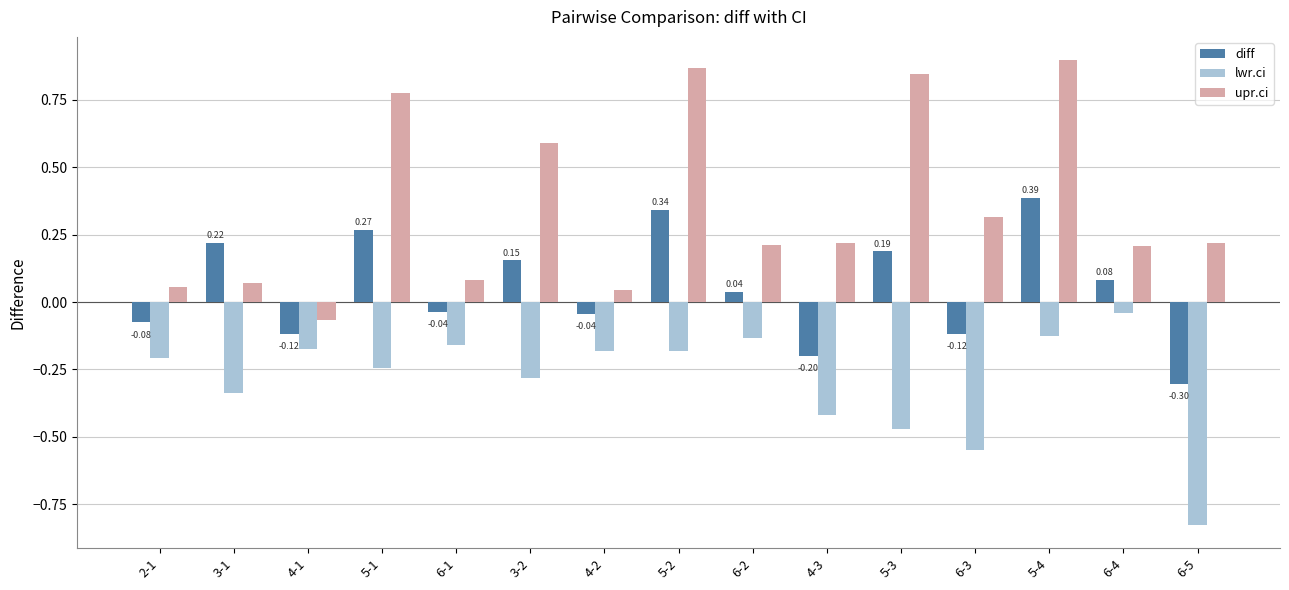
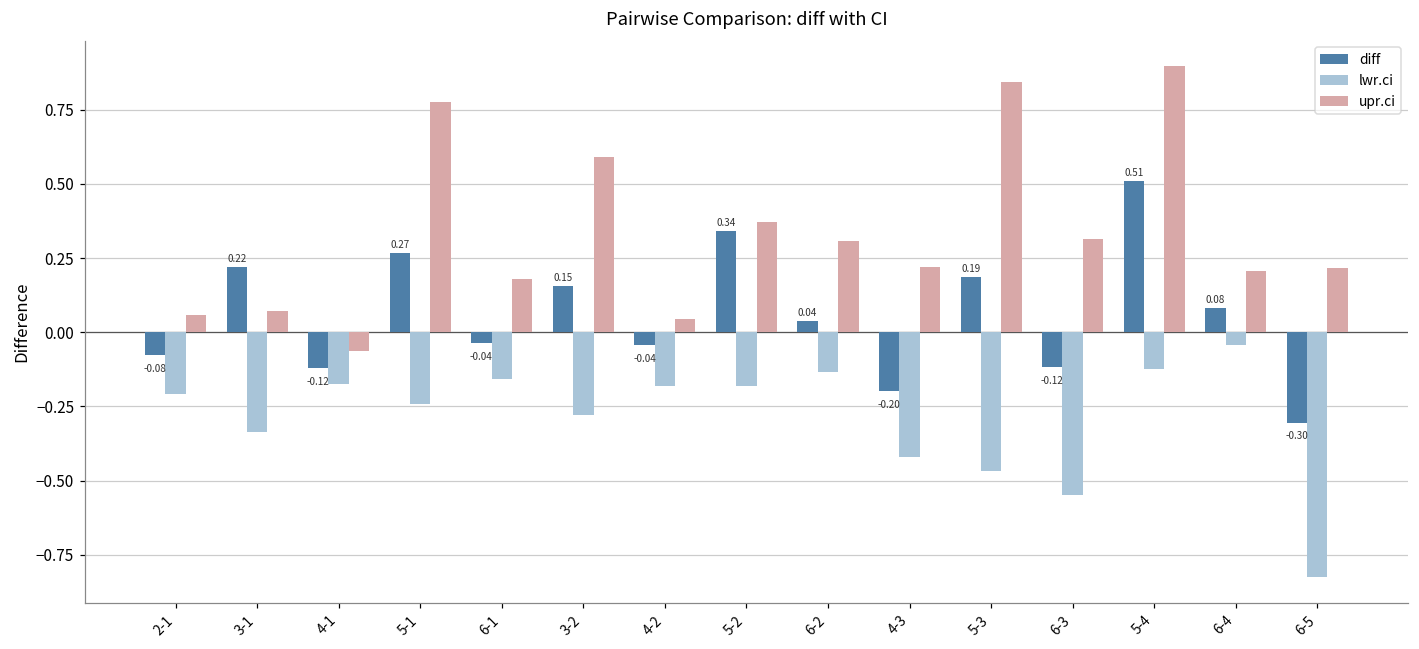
  {
    "diff": {
      "2-1": -0.08,
      "3-1": 0.22,
      "4-1": -0.12,
      "5-1": 0.27,
      "6-1": -0.04,
      "3-2": 0.15,
      "4-2": -0.04,
      "5-2": 0.34,
      "6-2": 0.04,
      "4-3": -0.20,
      "5-3": 0.19,
      "6-3": -0.12,
-     "5-4": 0.39,
+     "5-4": 0.51,
      "6-4": 0.08,
      "6-5": -0.30
    },
    "lwr.ci": {
      "2-1": -0.21,
      "3-1": -0.34,
      "5-1": -0.24,
      "6-1": -0.16,
      "3-2": -0.28,
      "4-2": -0.18,
      "5-2": -0.18,
      "6-2": -0.13,
      "4-3": -0.42,
      "5-3": -0.47,
      "6-3": -0.55,
      "5-4": -0.12,
      "6-4": -0.04,
      "6-5": -0.83
    },
    "upr.ci": {
      "2-1": 0.06,
      "3-1": 0.07,
      "4-1": -0.06,
      "5-1": 0.78,
-     "6-1": 0.08,
+     "6-1": 0.18,
      "3-2": 0.59,
      "4-2": 0.04,
-     "5-2": 0.87,
-     "6-2": 0.21,
+     "5-2": 0.37,
+     "6-2": 0.31,
      "4-3": 0.22,
      "5-3": 0.84,
      "6-3": 0.31,
      "5-4": 0.90,
      "6-4": 0.21,
      "6-5": 0.22
    }
  }
